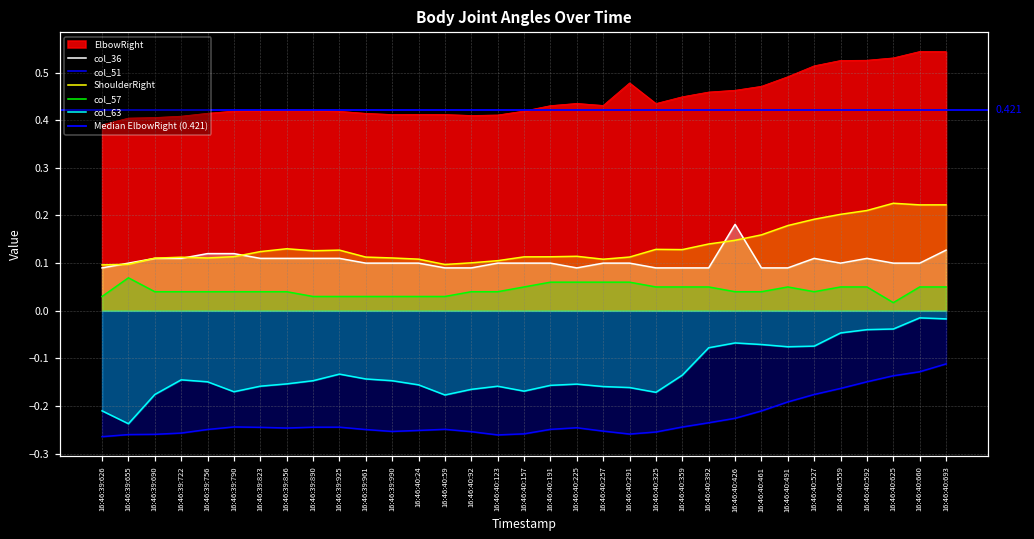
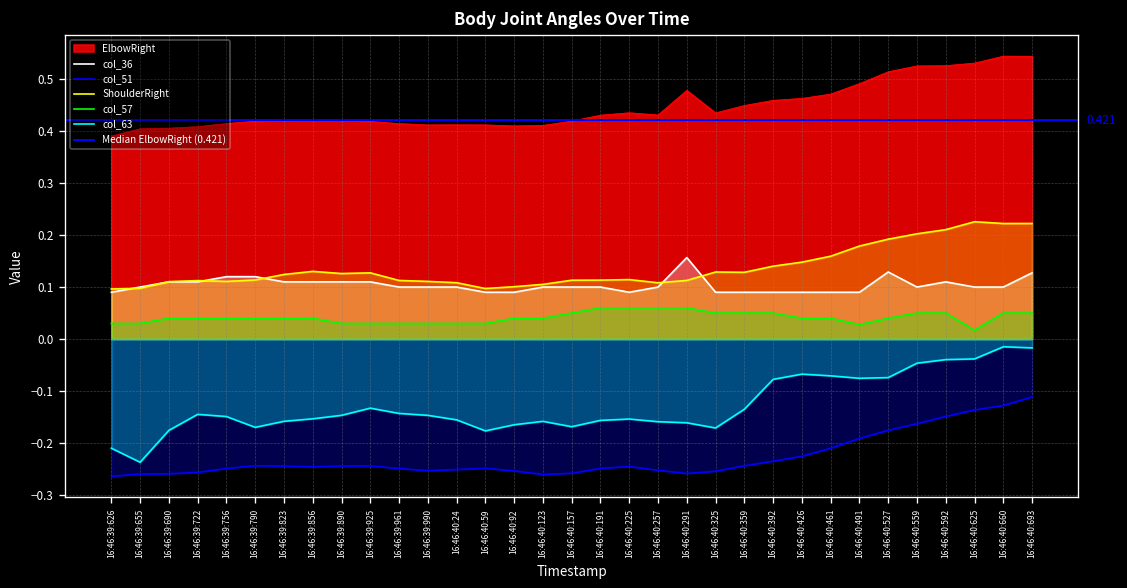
  {
    "ElbowRight": {
      "16:46:39:790": 0.42,
      "16:46:39:823": 0.42,
      "16:46:39:856": 0.42,
      "16:46:39:890": 0.42,
      "16:46:39:925": 0.42,
      "16:46:39:961": 0.41,
      "16:46:39:990": 0.41,
      "16:46:40:24": 0.41,
      "16:46:40:59": 0.41,
      "16:46:40:92": 0.41,
      "16:46:40:123": 0.41,
      "16:46:40:157": 0.42,
      "16:46:40:191": 0.43,
      "16:46:40:225": 0.44,
      "16:46:40:257": 0.43,
      "16:46:40:291": 0.48,
      "16:46:40:325": 0.44,
      "16:46:40:359": 0.45,
      "16:46:40:392": 0.46,
      "16:46:40:426": 0.46,
      "16:46:40:461": 0.47,
      "16:46:40:491": 0.49,
      "16:46:40:527": 0.51,
      "16:46:40:559": 0.53,
      "16:46:40:592": 0.53,
      "16:46:40:625": 0.53,
      "16:46:40:660": 0.54,
      "16:46:40:693": 0.54
    },
    "col_36": {
      "16:46:39:626": 0.09,
      "16:46:39:756": 0.12,
      "16:46:39:790": 0.12,
      "16:46:39:823": 0.11,
      "16:46:39:856": 0.11,
      "16:46:39:890": 0.11,
      "16:46:39:925": 0.11,
      "16:46:39:961": 0.10,
      "16:46:39:990": 0.10,
      "16:46:40:24": 0.10,
      "16:46:40:59": 0.09,
      "16:46:40:92": 0.09,
      "16:46:40:157": 0.10,
      "16:46:40:191": 0.10,
      "16:46:40:225": 0.09,
      "16:46:40:257": 0.10,
-     "16:46:40:291": 0.10,
+     "16:46:40:291": 0.16,
      "16:46:40:325": 0.09,
      "16:46:40:359": 0.09,
      "16:46:40:392": 0.09,
-     "16:46:40:426": 0.18,
+     "16:46:40:426": 0.09,
      "16:46:40:461": 0.09,
      "16:46:40:491": 0.09,
-     "16:46:40:527": 0.11,
+     "16:46:40:527": 0.13,
      "16:46:40:559": 0.10,
      "16:46:40:592": 0.11,
      "16:46:40:625": 0.10,
      "16:46:40:660": 0.10,
      "16:46:40:693": 0.13
    },
    "ShoulderRight": {
      "16:46:39:626": 0.10,
      "16:46:39:756": 0.11,
      "16:46:39:790": 0.11,
      "16:46:39:823": 0.12,
      "16:46:39:856": 0.13,
      "16:46:39:890": 0.13,
      "16:46:39:925": 0.13,
      "16:46:39:961": 0.11,
      "16:46:39:990": 0.11,
      "16:46:40:24": 0.11,
      "16:46:40:59": 0.10,
      "16:46:40:92": 0.10,
      "16:46:40:157": 0.11,
      "16:46:40:191": 0.11,
      "16:46:40:225": 0.11,
      "16:46:40:257": 0.11,
      "16:46:40:291": 0.11,
      "16:46:40:325": 0.13,
      "16:46:40:359": 0.13,
      "16:46:40:392": 0.14,
      "16:46:40:426": 0.15,
      "16:46:40:461": 0.16,
      "16:46:40:491": 0.18,
      "16:46:40:527": 0.19,
      "16:46:40:559": 0.20,
      "16:46:40:592": 0.21,
      "16:46:40:625": 0.23,
      "16:46:40:660": 0.22,
      "16:46:40:693": 0.22
    },
    "col_57": {
      "16:46:39:626": 0.03,
-     "16:46:39:655": 0.07,
+     "16:46:39:655": 0.03,
      "16:46:39:690": 0.04,
      "16:46:39:722": 0.04,
      "16:46:39:756": 0.04,
      "16:46:39:790": 0.04,
      "16:46:39:823": 0.04,
      "16:46:39:856": 0.04,
      "16:46:39:890": 0.03,
      "16:46:39:925": 0.03,
      "16:46:39:961": 0.03,
      "16:46:39:990": 0.03,
      "16:46:40:24": 0.03,
      "16:46:40:59": 0.03,
      "16:46:40:92": 0.04,
      "16:46:40:123": 0.04,
      "16:46:40:157": 0.05,
      "16:46:40:191": 0.06,
      "16:46:40:225": 0.06,
      "16:46:40:257": 0.06,
      "16:46:40:291": 0.06,
      "16:46:40:325": 0.05,
      "16:46:40:359": 0.05,
      "16:46:40:392": 0.05,
      "16:46:40:426": 0.04,
      "16:46:40:461": 0.04,
-     "16:46:40:491": 0.05,
+     "16:46:40:491": 0.03,
      "16:46:40:527": 0.04,
      "16:46:40:559": 0.05,
      "16:46:40:592": 0.05,
      "16:46:40:625": 0.02,
      "16:46:40:660": 0.05,
      "16:46:40:693": 0.05
    },
    "col_63": {
      "16:46:39:626": -0.21,
      "16:46:39:655": -0.24,
      "16:46:39:690": -0.18,
      "16:46:39:722": -0.14,
      "16:46:39:756": -0.15,
      "16:46:39:790": -0.17,
      "16:46:39:823": -0.16,
      "16:46:39:856": -0.15,
      "16:46:39:890": -0.15,
      "16:46:39:925": -0.13,
      "16:46:39:961": -0.14,
      "16:46:39:990": -0.15,
      "16:46:40:24": -0.16,
      "16:46:40:59": -0.18,
      "16:46:40:92": -0.16,
      "16:46:40:123": -0.16,
      "16:46:40:157": -0.17,
      "16:46:40:191": -0.16,
      "16:46:40:225": -0.15,
      "16:46:40:257": -0.16,
      "16:46:40:291": -0.16,
      "16:46:40:325": -0.17,
      "16:46:40:359": -0.14,
      "16:46:40:392": -0.08,
      "16:46:40:426": -0.07,
      "16:46:40:461": -0.07,
      "16:46:40:491": -0.08,
      "16:46:40:527": -0.07,
      "16:46:40:559": -0.05,
      "16:46:40:592": -0.04,
      "16:46:40:625": -0.04,
      "16:46:40:660": -0.01,
      "16:46:40:693": -0.02
    }
  }
